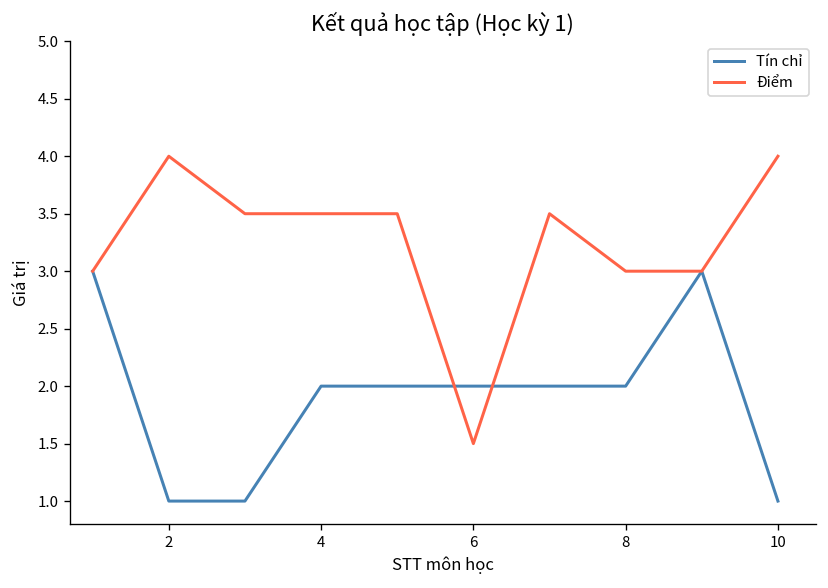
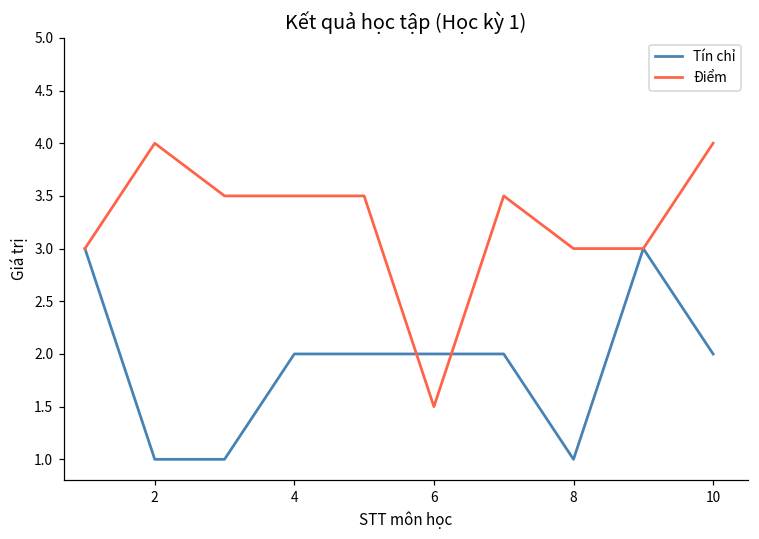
  {
    "Tín chỉ": {
      "2": 1,
      "4": 2,
      "6": 2,
-     "8": 2,
-     "10": 1
+     "8": 1,
+     "10": 2
    },
    "Điểm": {
      "2": 4,
      "4": 3.5,
      "6": 1.5,
      "8": 3,
      "10": 4
    }
  }
